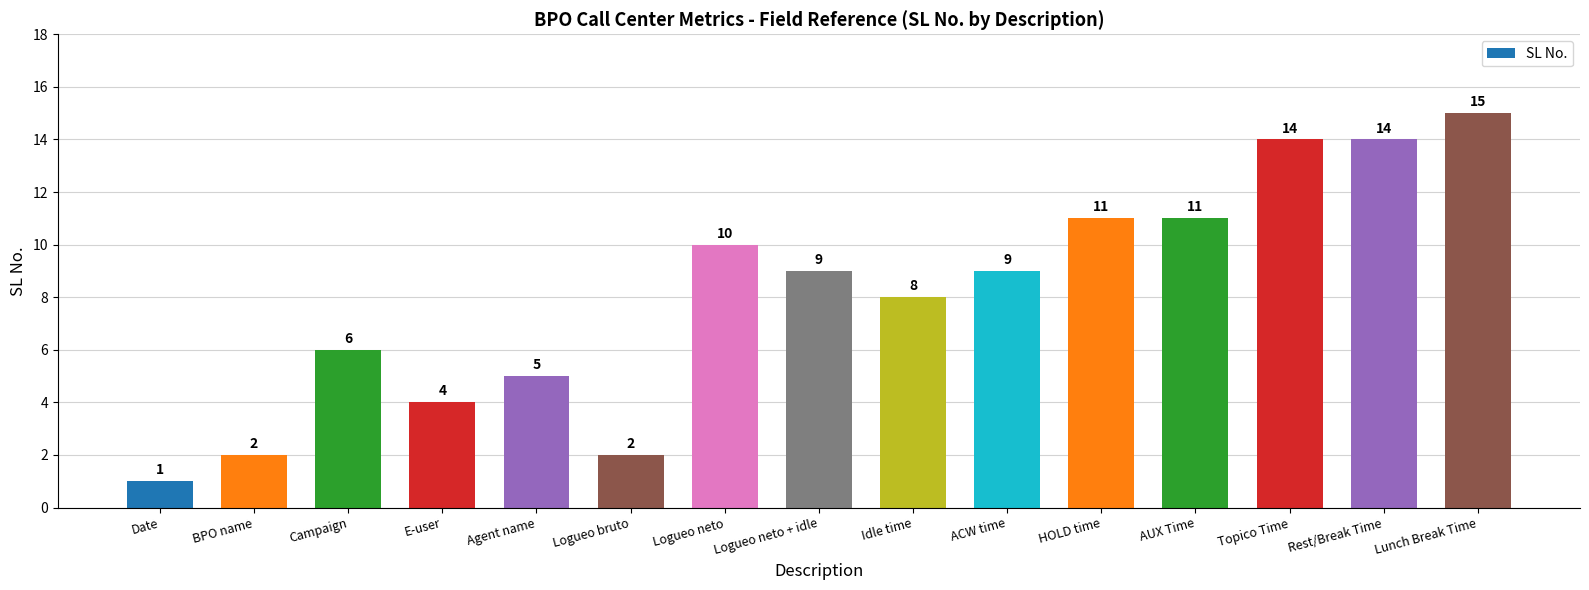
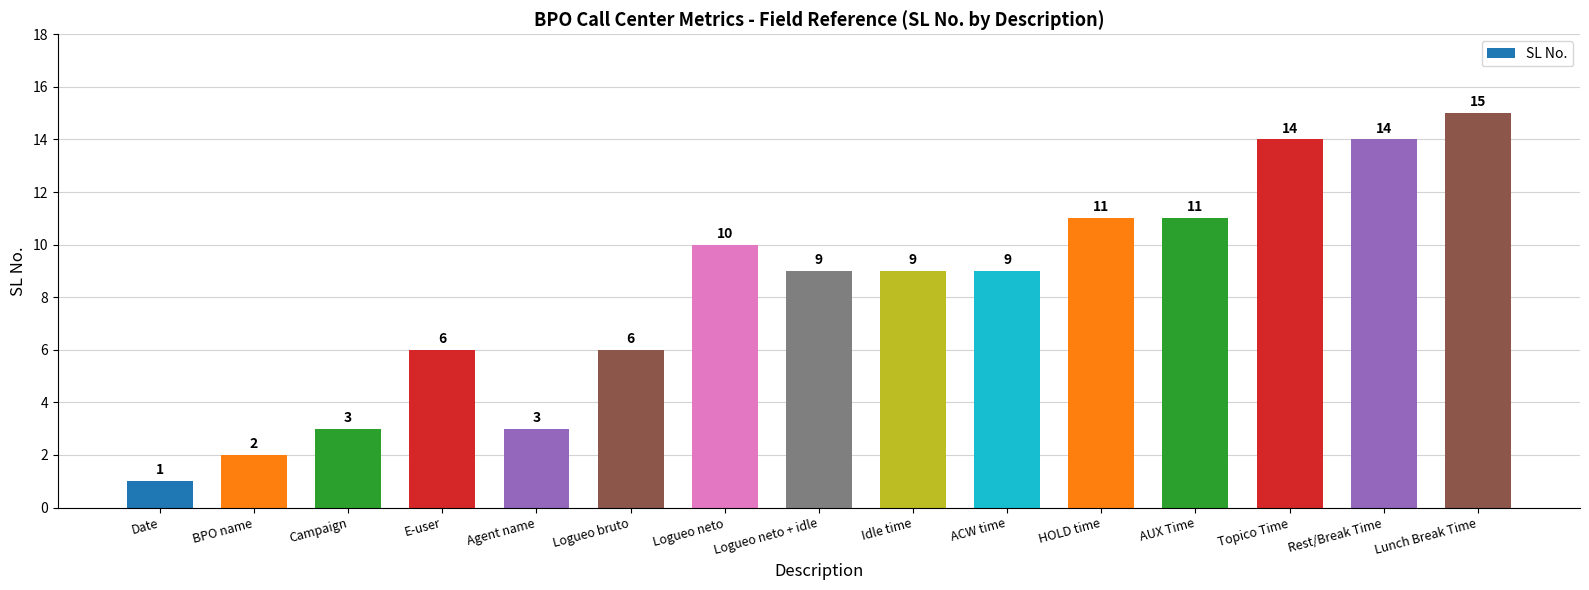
  {
    "Date": 1,
    "BPO name": 2,
-   "Campaign": 6,
-   "E-user": 4,
-   "Agent name": 5,
-   "Logueo bruto": 2,
+   "Campaign": 3,
+   "E-user": 6,
+   "Agent name": 3,
+   "Logueo bruto": 6,
    "Logueo neto": 10,
    "Logueo neto + idle": 9,
-   "Idle time": 8,
+   "Idle time": 9,
    "ACW time": 9,
    "HOLD time": 11,
    "AUX Time": 11,
    "Topico Time": 14,
    "Rest/Break Time": 14,
    "Lunch Break Time": 15
  }
